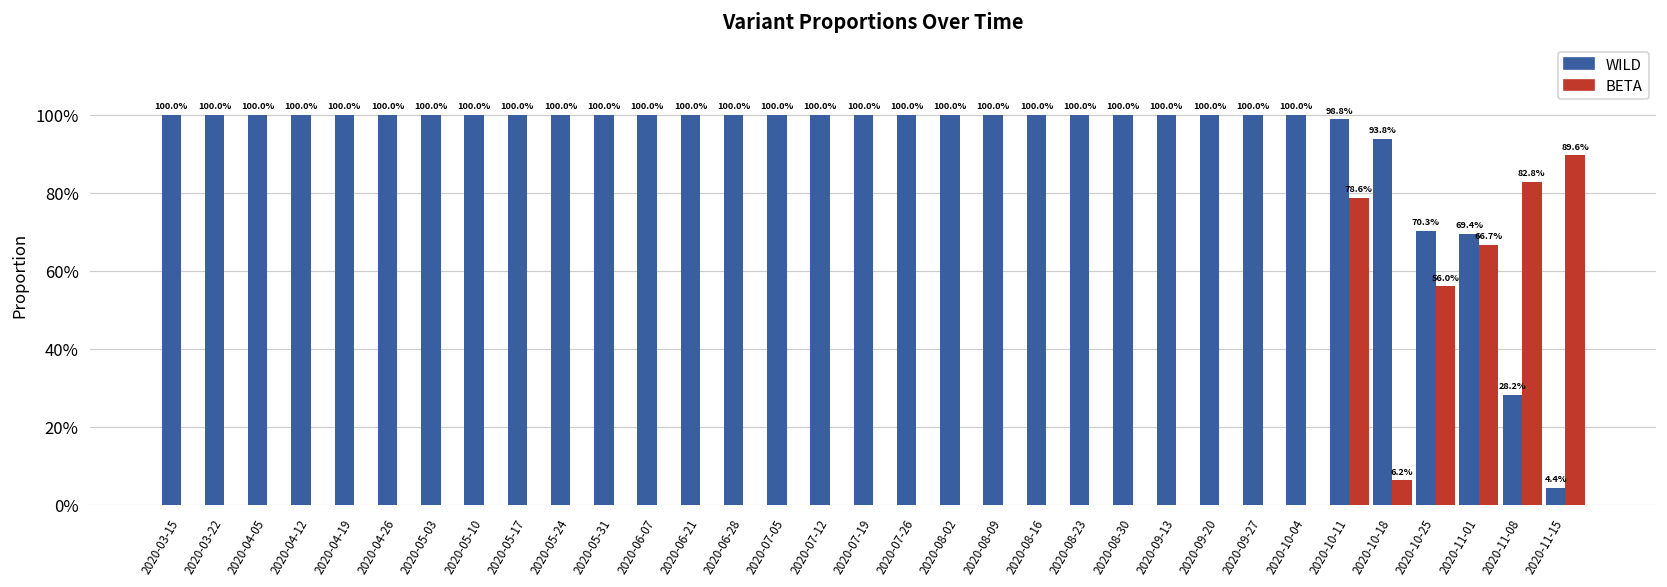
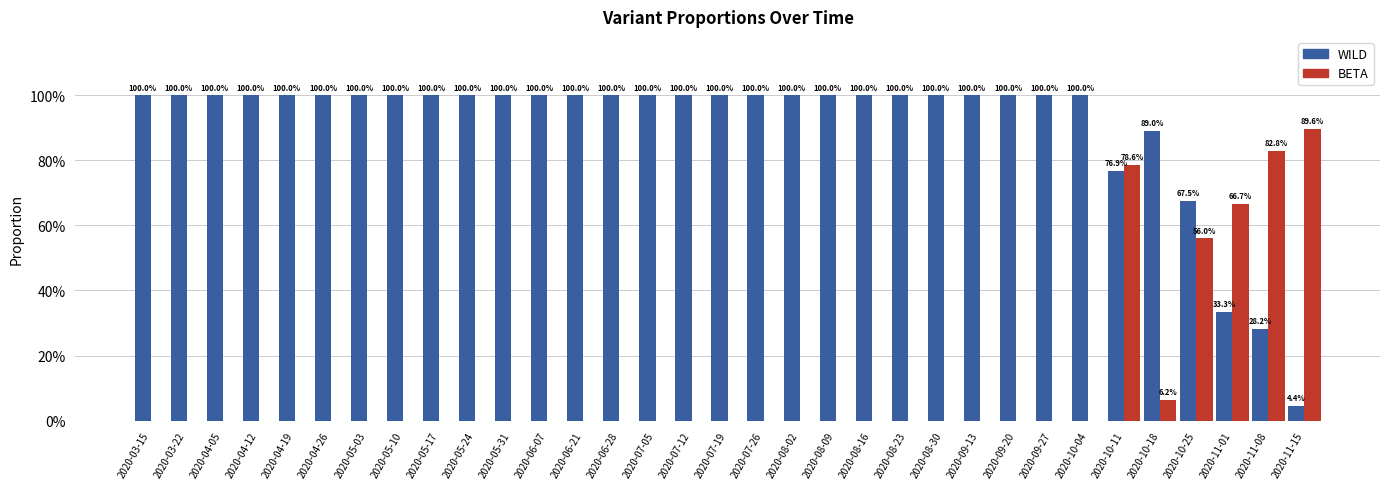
  {
    "WILD": {
      "2020-03-15": "100.0%",
      "2020-03-22": "100.0%",
      "2020-04-05": "100.0%",
      "2020-04-12": "100.0%",
      "2020-04-19": "100.0%",
      "2020-04-26": "100.0%",
      "2020-05-03": "100.0%",
      "2020-05-10": "100.0%",
      "2020-05-17": "100.0%",
      "2020-05-24": "100.0%",
      "2020-05-31": "100.0%",
      "2020-06-07": "100.0%",
      "2020-06-21": "100.0%",
      "2020-06-28": "100.0%",
      "2020-07-05": "100.0%",
      "2020-07-12": "100.0%",
      "2020-07-19": "100.0%",
      "2020-07-26": "100.0%",
      "2020-08-02": "100.0%",
      "2020-08-09": "100.0%",
      "2020-08-16": "100.0%",
      "2020-08-23": "100.0%",
      "2020-08-30": "100.0%",
      "2020-09-13": "100.0%",
      "2020-09-20": "100.0%",
      "2020-09-27": "100.0%",
      "2020-10-04": "100.0%",
-     "2020-10-11": "98.8%",
-     "2020-10-18": "93.8%",
-     "2020-10-25": "70.3%",
-     "2020-11-01": "69.4%",
+     "2020-10-11": "76.9%",
+     "2020-10-18": "89.0%",
+     "2020-10-25": "67.5%",
+     "2020-11-01": "33.3%",
      "2020-11-08": "28.2%",
      "2020-11-15": "4.4%"
    },
    "BETA": {
      "2020-10-11": "78.6%",
      "2020-10-18": "6.2%",
      "2020-10-25": "56.0%",
      "2020-11-01": "66.7%",
      "2020-11-08": "82.8%",
      "2020-11-15": "89.6%"
    }
  }
